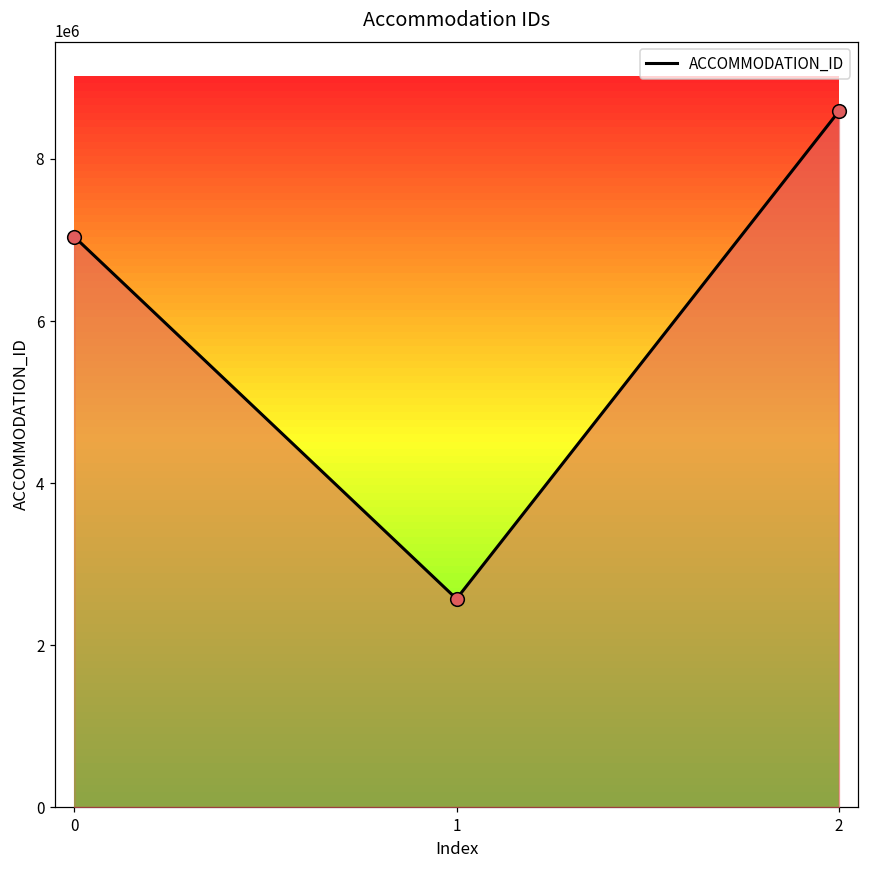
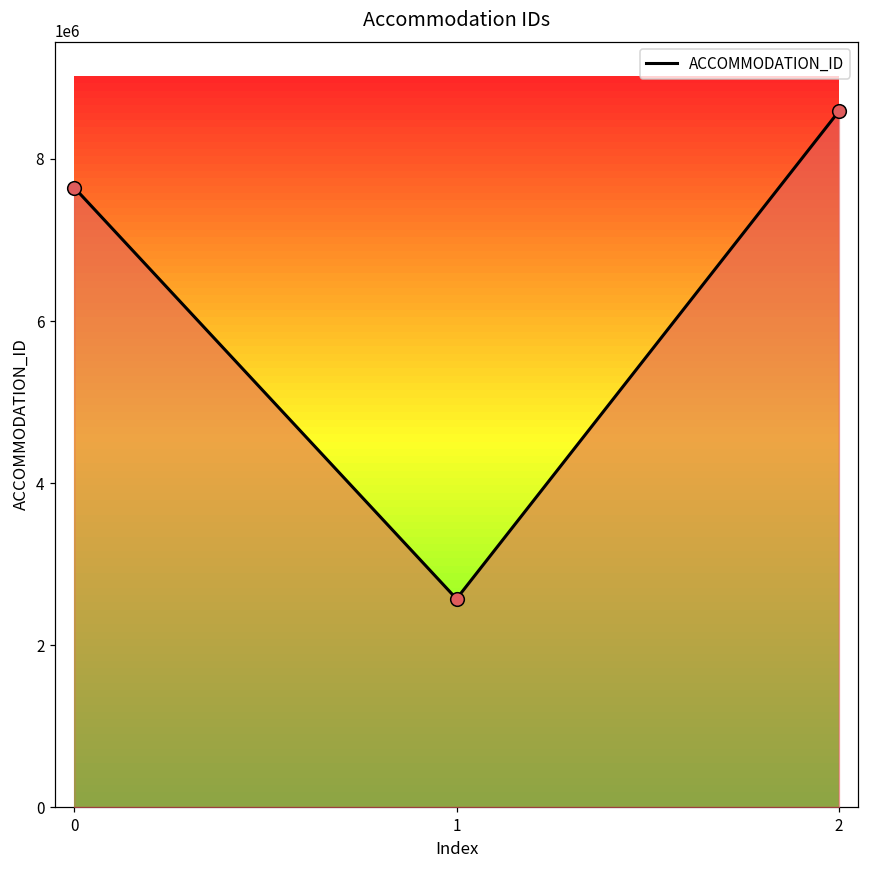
  {
-   "0": 7000000,
+   "0": 7600000,
    "1": 2600000,
    "2": 8600000
  }
